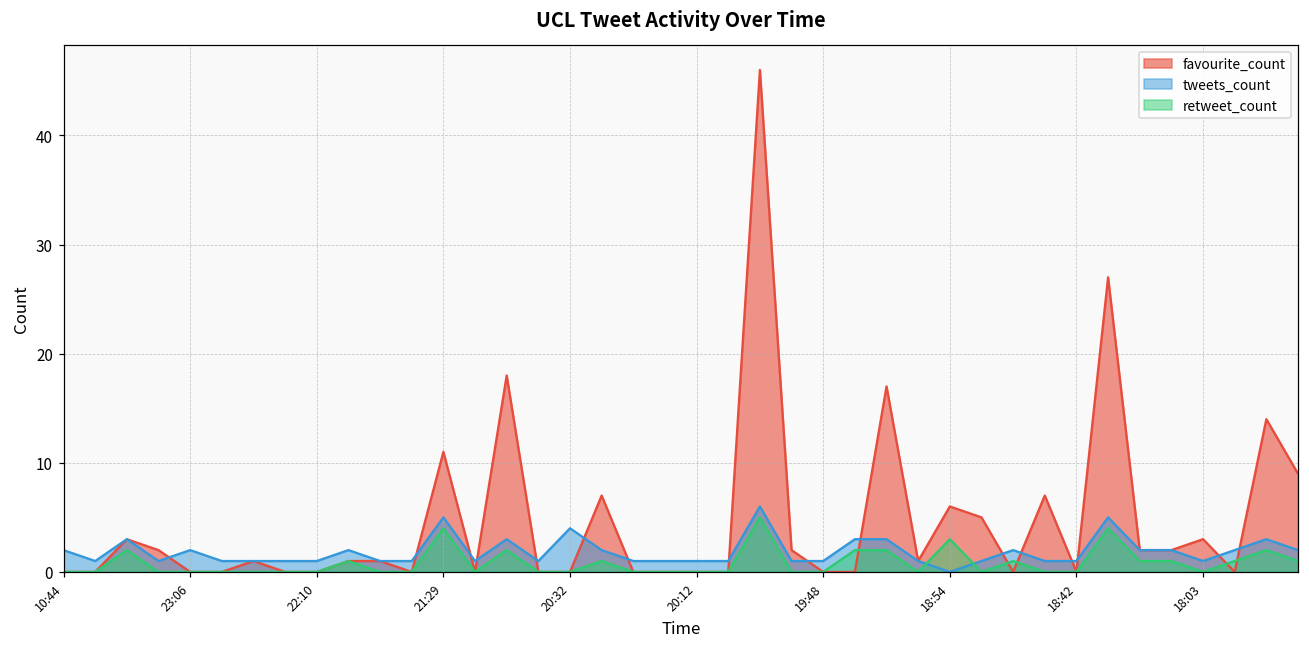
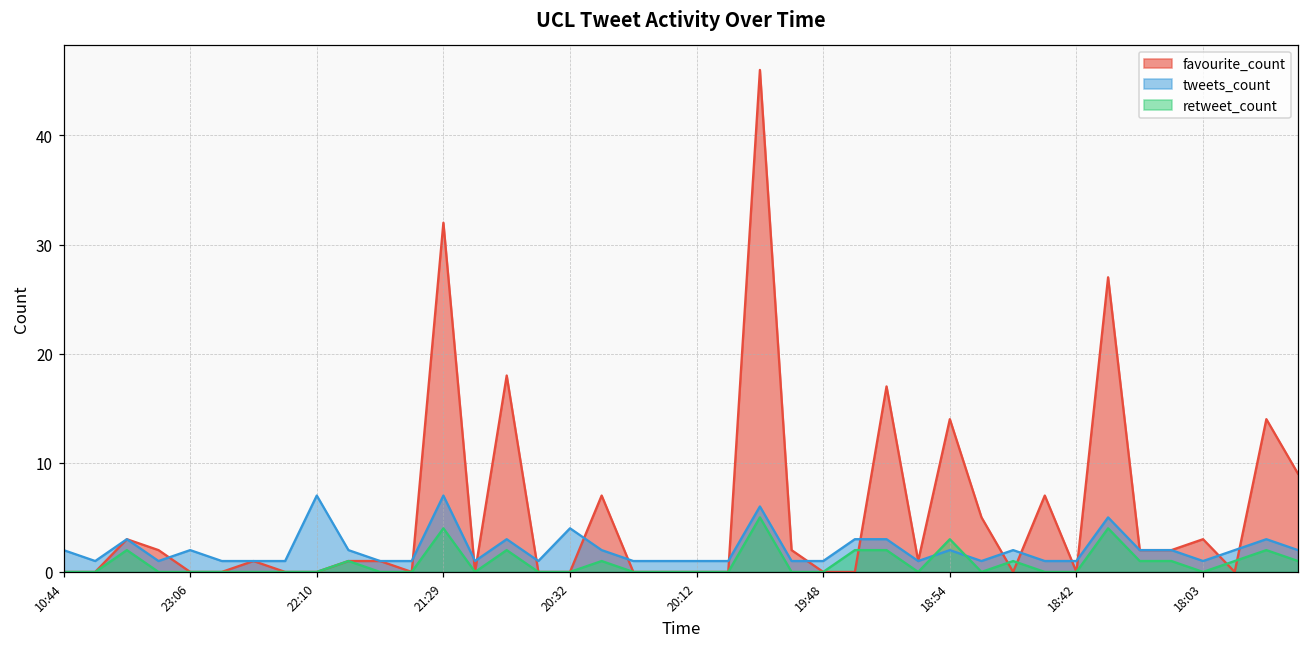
  {
    "favourite_count": {
-     "21:29": 11,
-     "18:54": 6,
+     "21:29": 32,
+     "18:54": 14,
      "18:03": 3
    },
    "tweets_count": {
      "10:44": 2,
      "23:06": 2,
-     "22:10": 1,
-     "21:29": 5,
+     "22:10": 7,
+     "21:29": 7,
      "20:32": 4,
      "19:48": 1,
-     "18:54": 0,
+     "18:54": 2,
      "18:03": 1
    },
    "retweet_count": {
      "21:29": 4,
      "18:54": 3,
      "18:03": 0
    }
  }
